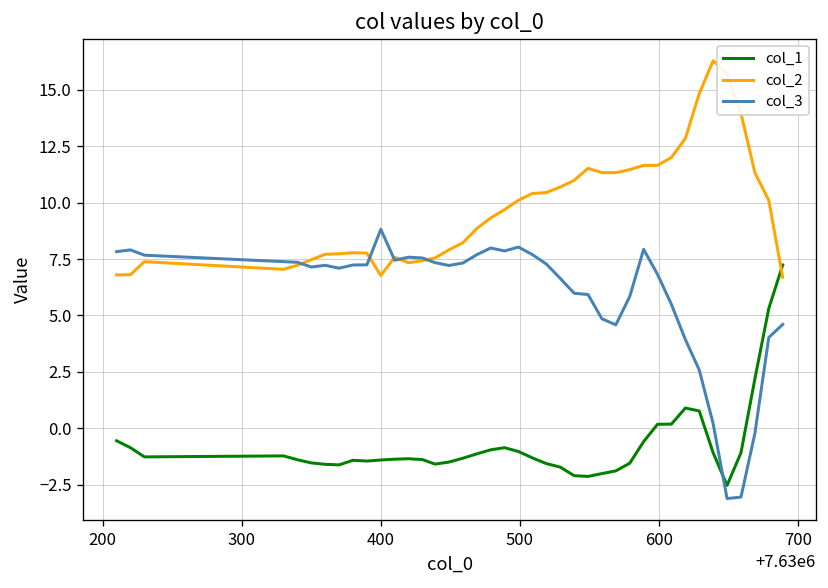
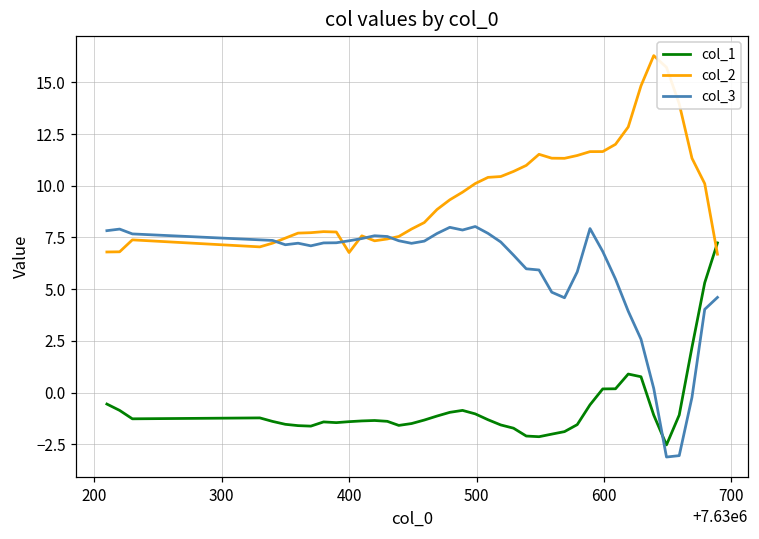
  {
    "col_1": {
      "400": -1.4
    },
    "col_2": {
      "400": 6.8
    },
    "col_3": {
-     "400": 8.8
+     "400": 7.3
    }
  }
